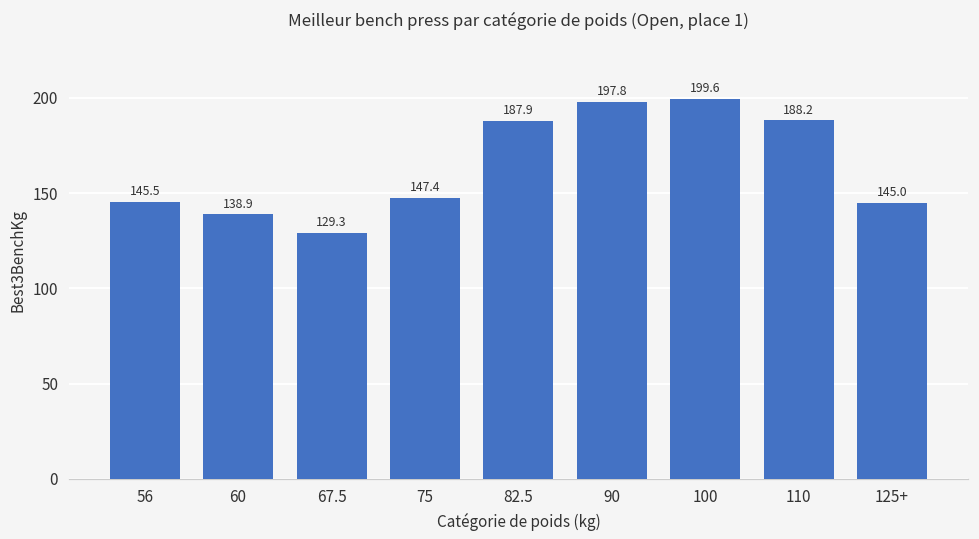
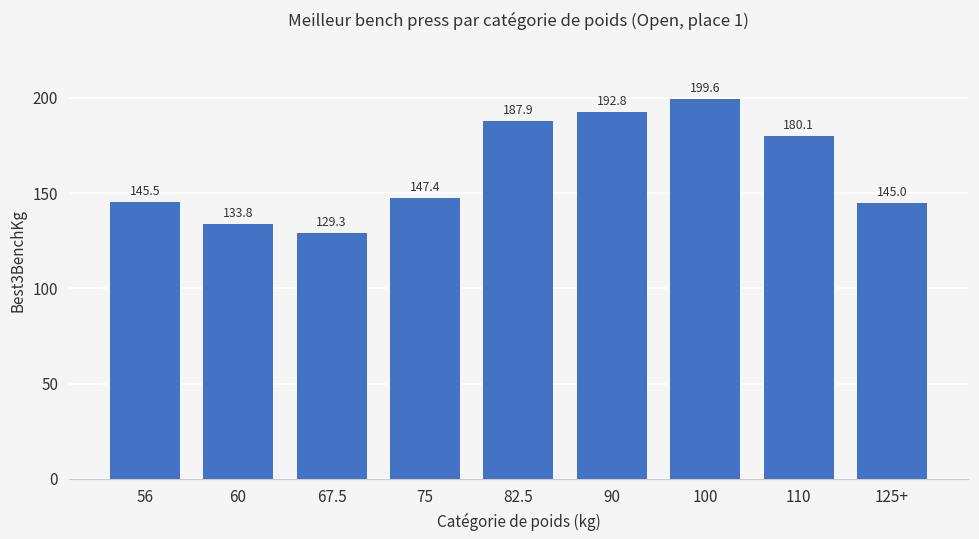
  {
    "56": 145.5,
-   "60": 138.9,
+   "60": 133.8,
    "67.5": 129.3,
    "75": 147.4,
    "82.5": 187.9,
-   "90": 197.8,
+   "90": 192.8,
    "100": 199.6,
-   "110": 188.2,
+   "110": 180.1,
    "125+": 145.0
  }
